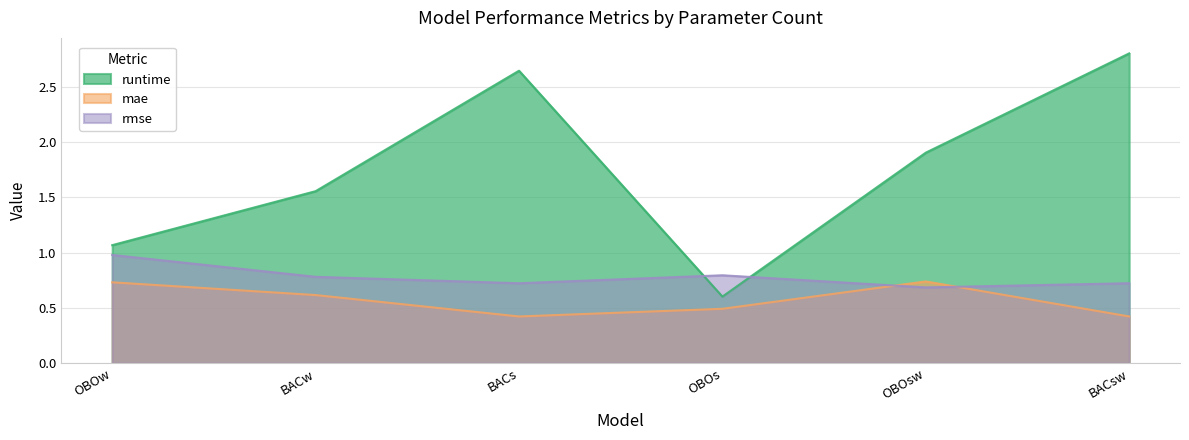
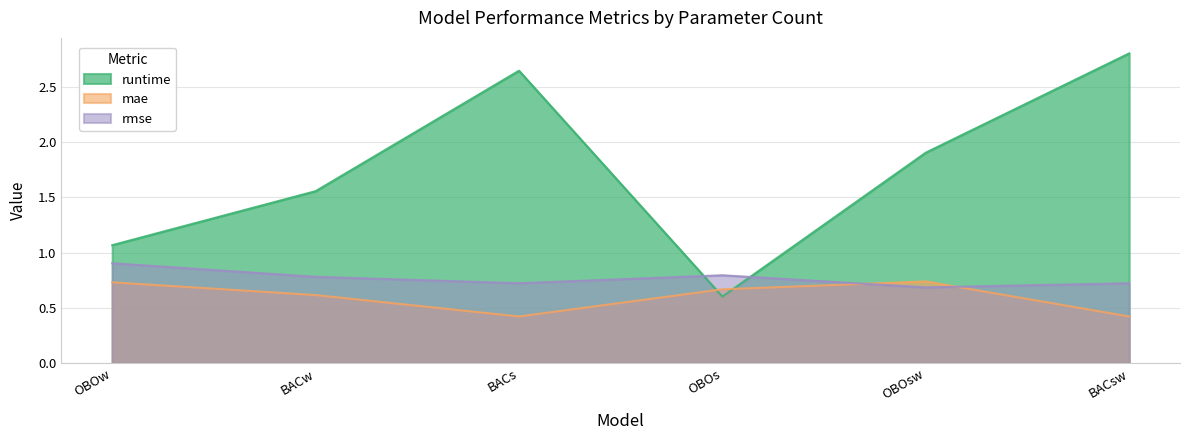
  {
    "runtime": {
      "OBOw": 1.07,
      "BACw": 1.56,
      "BACs": 2.65,
      "OBOs": 0.60,
      "OBOsw": 1.90,
      "BACsw": 2.80
    },
    "mae": {
      "OBOw": 0.73,
      "BACw": 0.62,
      "BACs": 0.42,
-     "OBOs": 0.49,
+     "OBOs": 0.67,
      "OBOsw": 0.74,
      "BACsw": 0.42
    },
    "rmse": {
-     "OBOw": 0.98,
+     "OBOw": 0.90,
      "BACw": 0.78,
      "BACs": 0.72,
      "OBOs": 0.80,
      "OBOsw": 0.69,
      "BACsw": 0.72
    }
  }
